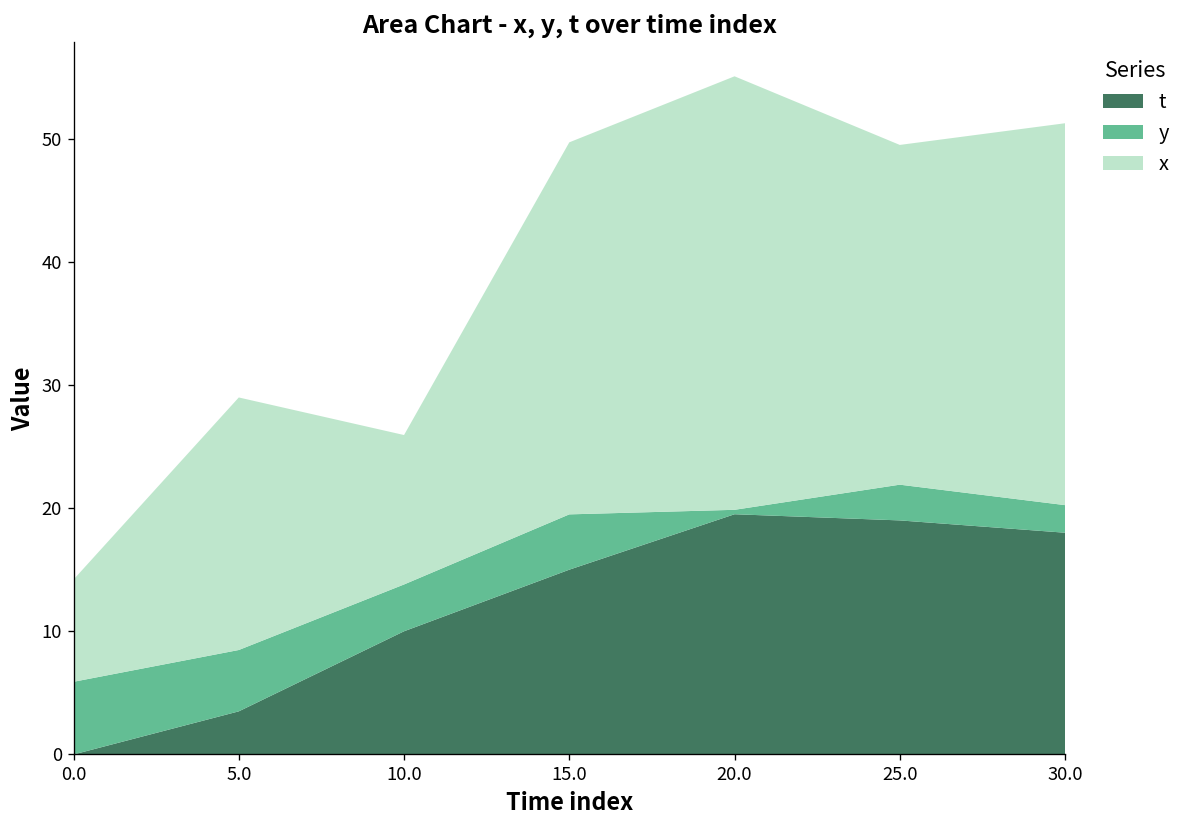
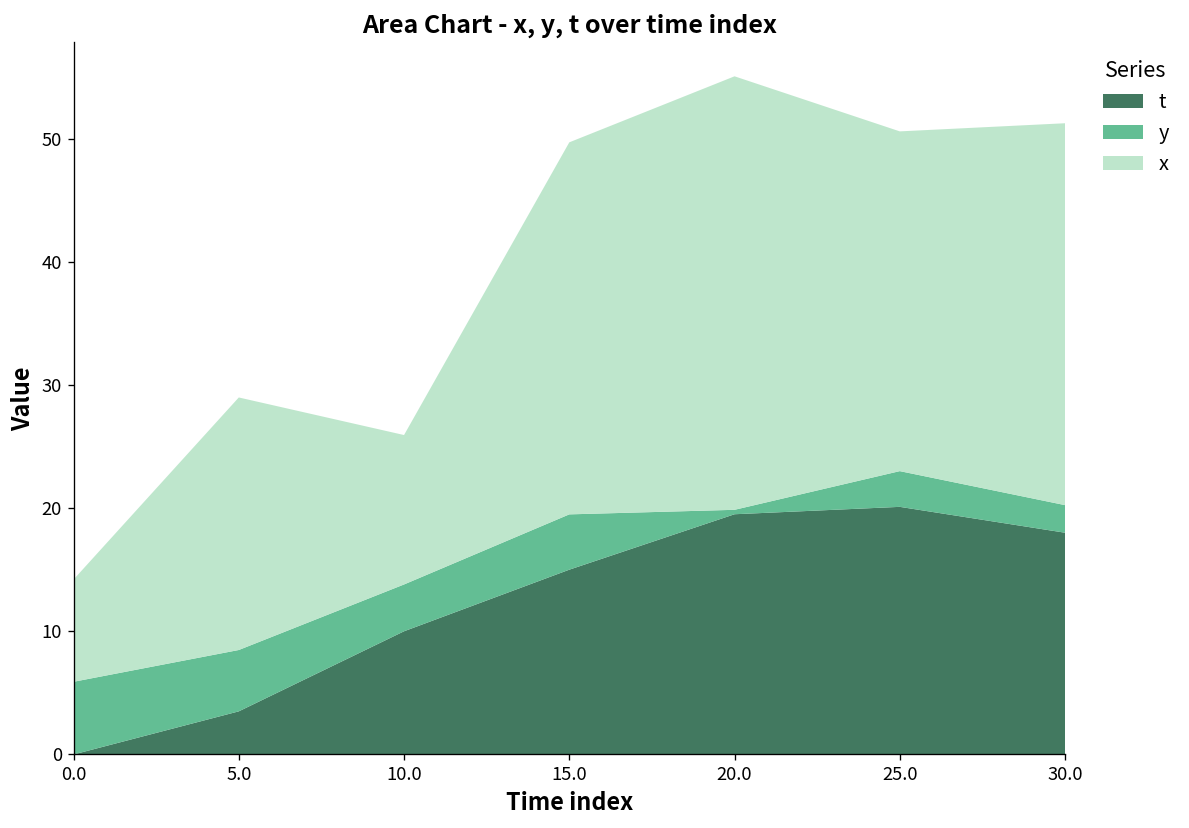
  {
    "t": {
      "0.0": 0.0,
      "5.0": 3.5,
      "10.0": 10.0,
      "15.0": 15.0,
      "20.0": 19.5,
-     "25.0": 19.0,
+     "25.0": 20.1,
      "30.0": 18.0
    },
    "y": {
      "0.0": 5.9,
      "5.0": 5.0,
      "10.0": 3.8,
      "15.0": 4.5,
      "20.0": 0.4,
      "25.0": 2.9,
      "30.0": 2.2
    },
    "x": {
      "0.0": 8.3,
      "5.0": 20.5,
      "10.0": 12.1,
      "15.0": 30.2,
      "20.0": 35.2,
      "25.0": 27.6,
      "30.0": 31.0
    }
  }
